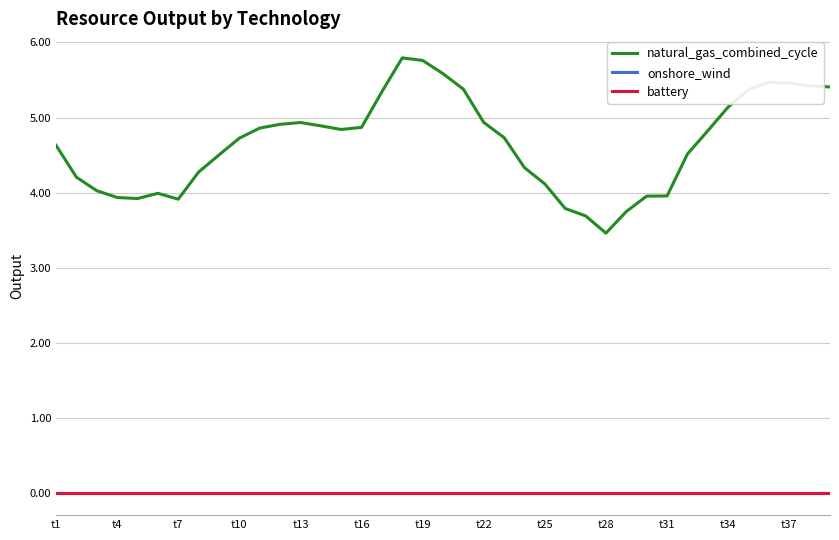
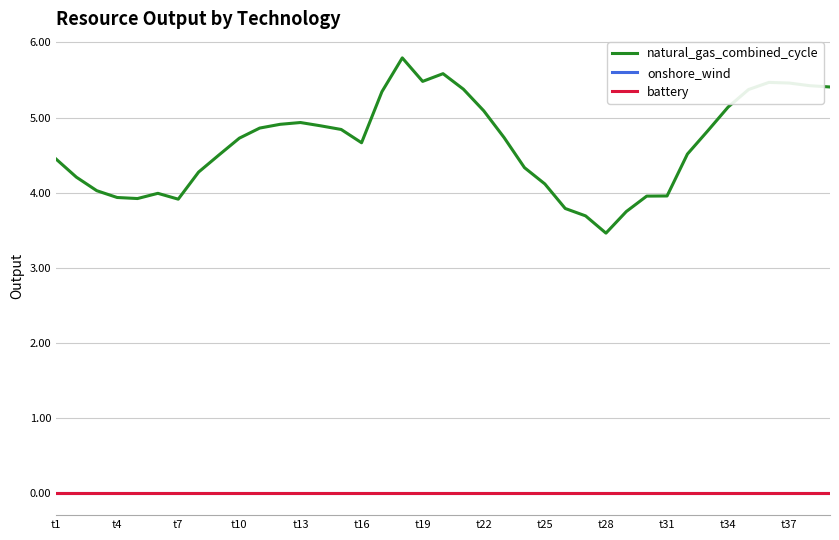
  {
    "natural_gas_combined_cycle": {
-     "t1": 4.6,
+     "t1": 4.4,
      "t4": 3.9,
      "t7": 3.9,
      "t10": 4.7,
      "t13": 4.9,
-     "t16": 4.9,
-     "t19": 5.8,
-     "t22": 4.9,
+     "t16": 4.7,
+     "t19": 5.5,
+     "t22": 5.1,
      "t25": 4.1,
      "t28": 3.5,
      "t31": 4.0,
      "t34": 5.1
    },
    "battery": {
      "t1": 0.0,
      "t4": 0.0,
      "t7": 0.0,
      "t10": 0.0,
      "t13": 0.0,
      "t16": 0.0,
      "t19": 0.0,
      "t22": 0.0,
      "t25": 0.0,
      "t28": 0.0,
      "t31": 0.0,
      "t34": 0.0,
      "t37": 0.0
    }
  }
